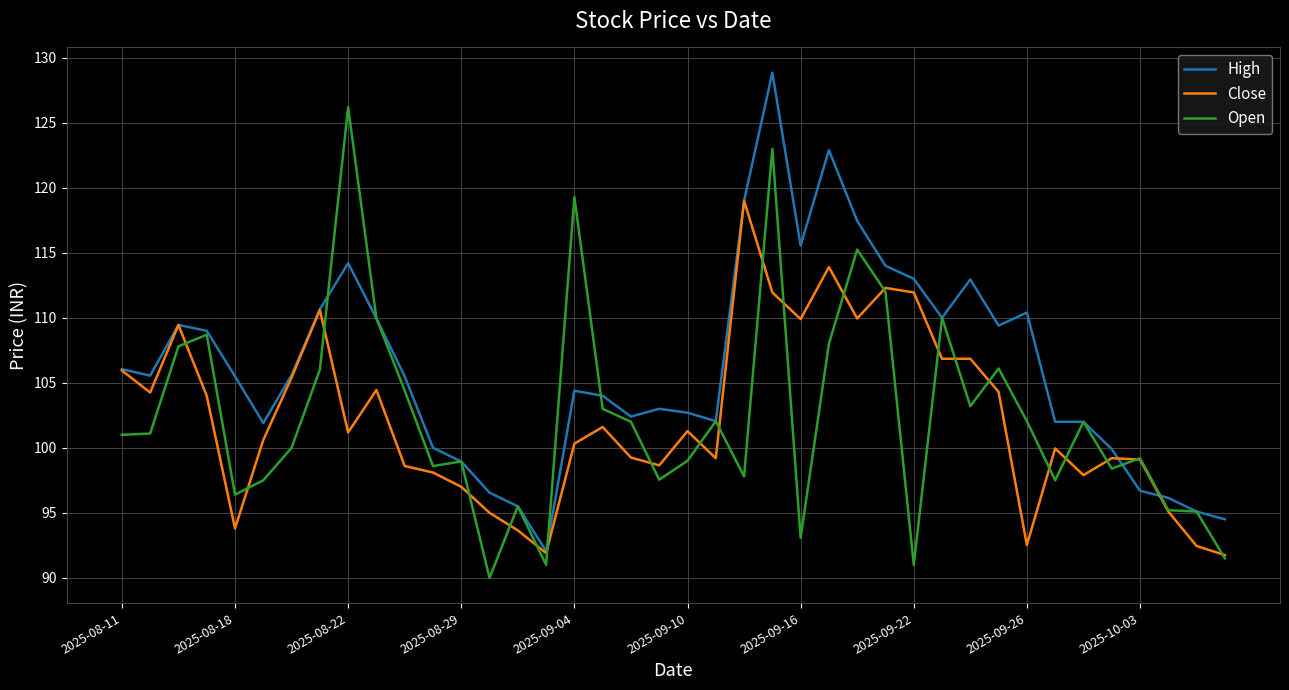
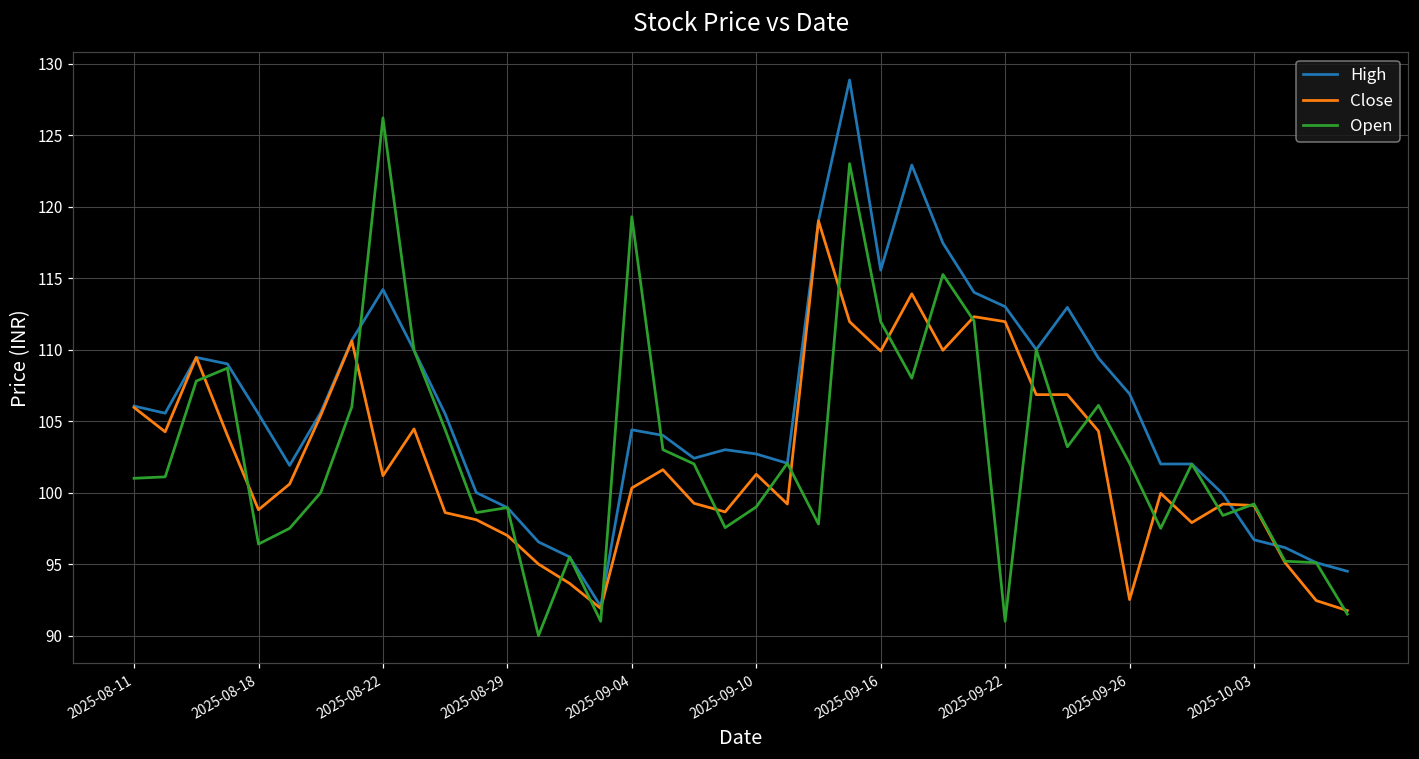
  {
    "High": {
      "2025-08-18": 105.5,
      "2025-08-22": 114.2,
      "2025-09-04": 104.4,
      "2025-09-10": 102.7,
      "2025-09-16": 115.6,
      "2025-09-22": 113.0,
-     "2025-09-26": 110.4,
+     "2025-09-26": 106.9,
      "2025-10-03": 96.7
    },
    "Close": {
-     "2025-08-18": 93.8,
+     "2025-08-18": 98.8,
      "2025-08-22": 101.2,
      "2025-08-29": 97.0,
      "2025-09-04": 100.3,
      "2025-09-10": 101.3,
      "2025-09-16": 109.9,
      "2025-09-22": 112.0,
      "2025-09-26": 92.5
    },
    "Open": {
      "2025-08-11": 101.0,
      "2025-08-18": 96.4,
      "2025-08-22": 126.2,
      "2025-09-04": 119.3,
      "2025-09-10": 99.0,
-     "2025-09-16": 93.1,
+     "2025-09-16": 112.0,
      "2025-09-22": 91.0,
      "2025-09-26": 102.1
    }
  }
